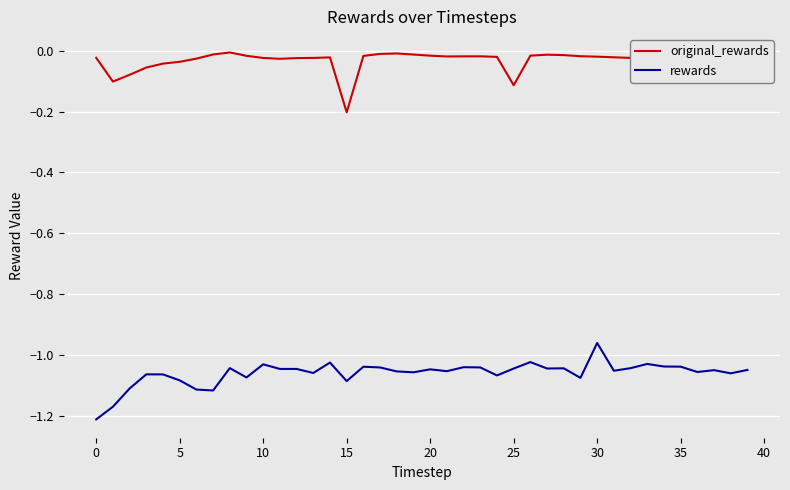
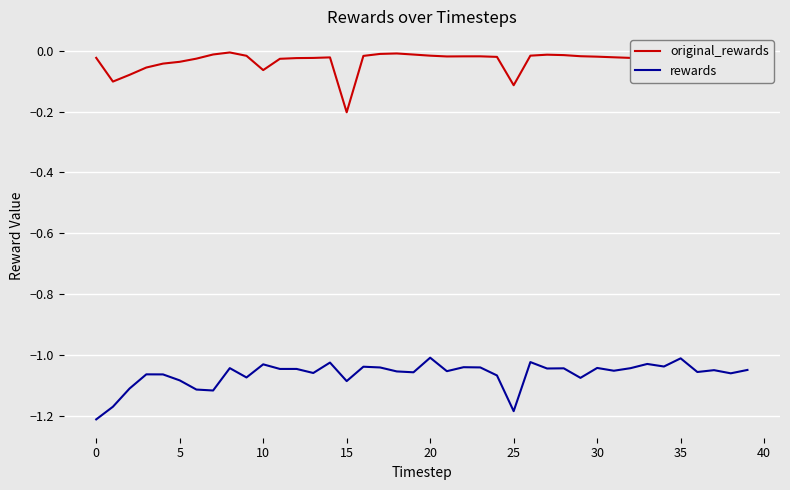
  {
    "original_rewards": {
      "0": -0.02,
      "5": -0.04,
-     "10": -0.02,
+     "10": -0.06,
      "15": -0.20,
      "20": -0.02,
      "25": -0.11,
      "30": -0.02
    },
    "rewards": {
      "0": -1.21,
      "5": -1.08,
      "10": -1.03,
      "15": -1.08,
-     "20": -1.05,
-     "25": -1.04,
-     "30": -0.96,
-     "35": -1.04
+     "20": -1.01,
+     "25": -1.18,
+     "30": -1.04,
+     "35": -1.01
    }
  }
